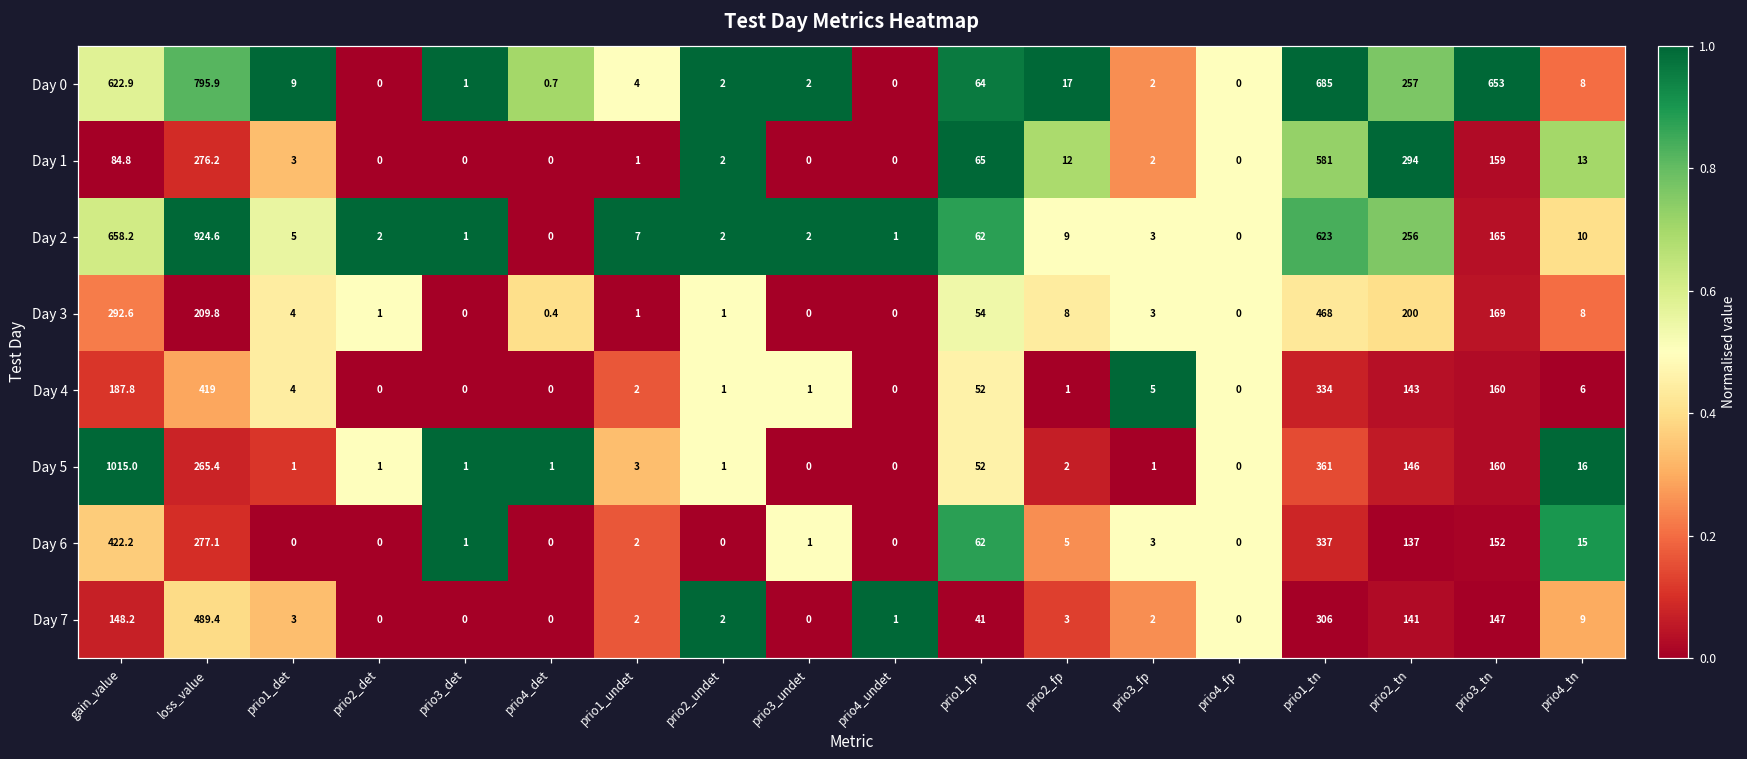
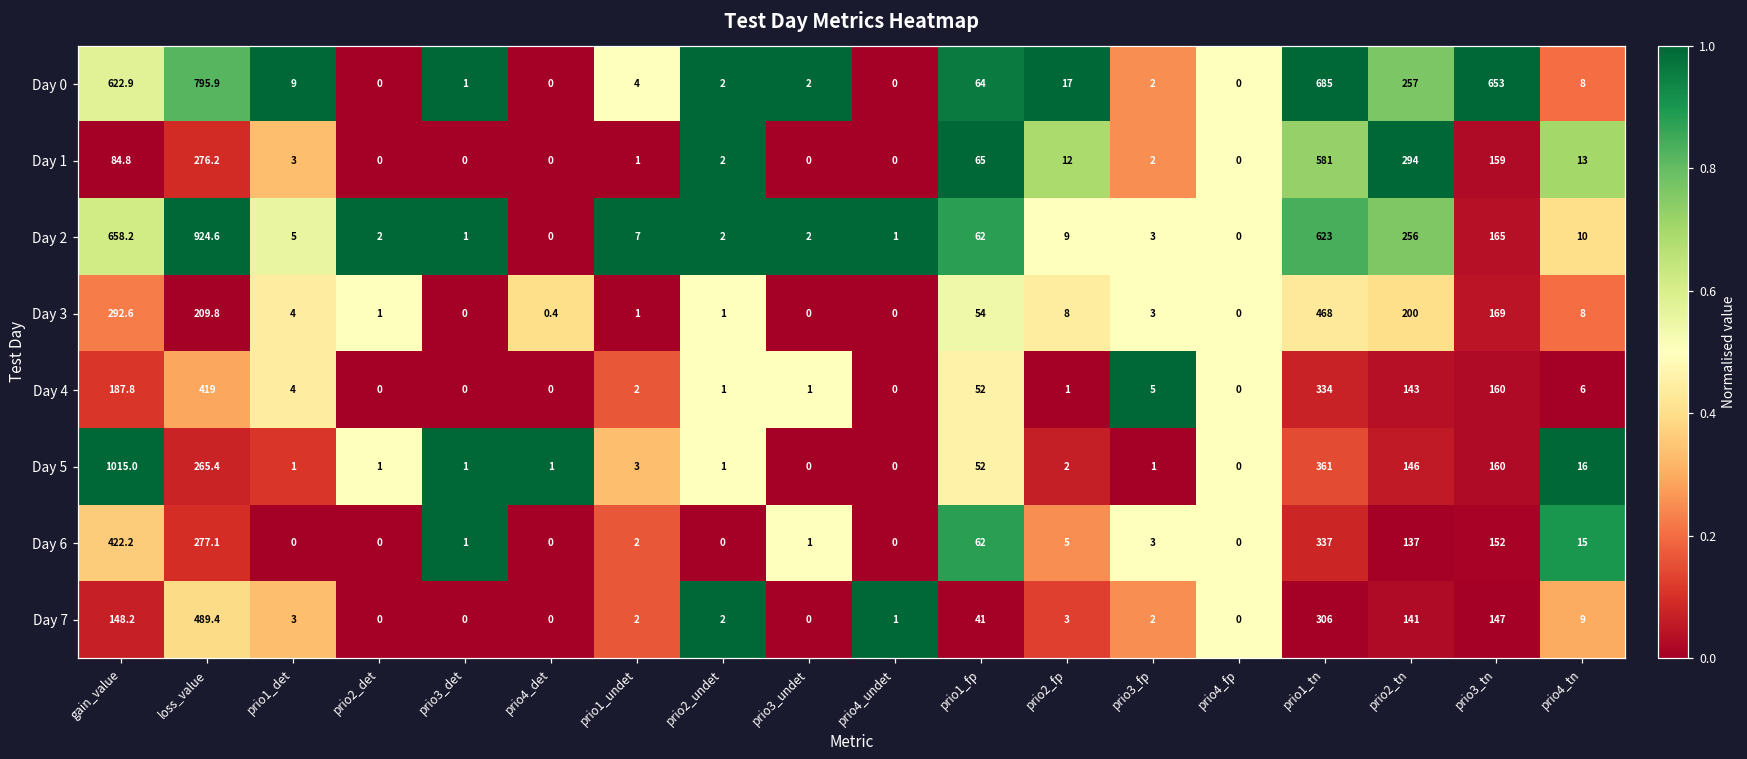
  {
    "Day 0": {
      "gain_value": 622.9,
      "loss_value": 795.9,
      "prio1_det": 9,
      "prio2_det": 0,
      "prio3_det": 1,
-     "prio4_det": 0.7,
+     "prio4_det": 0,
      "prio1_undet": 4,
      "prio2_undet": 2,
      "prio3_undet": 2,
      "prio4_undet": 0,
      "prio1_fp": 64,
      "prio2_fp": 17,
      "prio3_fp": 2,
      "prio4_fp": 0,
      "prio1_tn": 685,
      "prio2_tn": 257,
      "prio3_tn": 653,
      "prio4_tn": 8
    },
    "Day 1": {
      "gain_value": 84.8,
      "loss_value": 276.2,
      "prio1_det": 3,
      "prio2_det": 0,
      "prio3_det": 0,
      "prio4_det": 0,
      "prio1_undet": 1,
      "prio2_undet": 2,
      "prio3_undet": 0,
      "prio4_undet": 0,
      "prio1_fp": 65,
      "prio2_fp": 12,
      "prio3_fp": 2,
      "prio4_fp": 0,
      "prio1_tn": 581,
      "prio2_tn": 294,
      "prio3_tn": 159,
      "prio4_tn": 13
    },
    "Day 2": {
      "gain_value": 658.2,
      "loss_value": 924.6,
      "prio1_det": 5,
      "prio2_det": 2,
      "prio3_det": 1,
      "prio4_det": 0,
      "prio1_undet": 7,
      "prio2_undet": 2,
      "prio3_undet": 2,
      "prio4_undet": 1,
      "prio1_fp": 62,
      "prio2_fp": 9,
      "prio3_fp": 3,
      "prio4_fp": 0,
      "prio1_tn": 623,
      "prio2_tn": 256,
      "prio3_tn": 165,
      "prio4_tn": 10
    },
    "Day 3": {
      "gain_value": 292.6,
      "loss_value": 209.8,
      "prio1_det": 4,
      "prio2_det": 1,
      "prio3_det": 0,
      "prio4_det": 0.4,
      "prio1_undet": 1,
      "prio2_undet": 1,
      "prio3_undet": 0,
      "prio4_undet": 0,
      "prio1_fp": 54,
      "prio2_fp": 8,
      "prio3_fp": 3,
      "prio4_fp": 0,
      "prio1_tn": 468,
      "prio2_tn": 200,
      "prio3_tn": 169,
      "prio4_tn": 8
    },
    "Day 4": {
      "gain_value": 187.8,
      "loss_value": 419,
      "prio1_det": 4,
      "prio2_det": 0,
      "prio3_det": 0,
      "prio4_det": 0,
      "prio1_undet": 2,
      "prio2_undet": 1,
      "prio3_undet": 1,
      "prio4_undet": 0,
      "prio1_fp": 52,
      "prio2_fp": 1,
      "prio3_fp": 5,
      "prio4_fp": 0,
      "prio1_tn": 334,
      "prio2_tn": 143,
      "prio3_tn": 160,
      "prio4_tn": 6
    },
    "Day 5": {
      "gain_value": 1015.0,
      "loss_value": 265.4,
      "prio1_det": 1,
      "prio2_det": 1,
      "prio3_det": 1,
      "prio4_det": 1,
      "prio1_undet": 3,
      "prio2_undet": 1,
      "prio3_undet": 0,
      "prio4_undet": 0,
      "prio1_fp": 52,
      "prio2_fp": 2,
      "prio3_fp": 1,
      "prio4_fp": 0,
      "prio1_tn": 361,
      "prio2_tn": 146,
      "prio3_tn": 160,
      "prio4_tn": 16
    },
    "Day 6": {
      "gain_value": 422.2,
      "loss_value": 277.1,
      "prio1_det": 0,
      "prio2_det": 0,
      "prio3_det": 1,
      "prio4_det": 0,
      "prio1_undet": 2,
      "prio2_undet": 0,
      "prio3_undet": 1,
      "prio4_undet": 0,
      "prio1_fp": 62,
      "prio2_fp": 5,
      "prio3_fp": 3,
      "prio4_fp": 0,
      "prio1_tn": 337,
      "prio2_tn": 137,
      "prio3_tn": 152,
      "prio4_tn": 15
    },
    "Day 7": {
      "gain_value": 148.2,
      "loss_value": 489.4,
      "prio1_det": 3,
      "prio2_det": 0,
      "prio3_det": 0,
      "prio4_det": 0,
      "prio1_undet": 2,
      "prio2_undet": 2,
      "prio3_undet": 0,
      "prio4_undet": 1,
      "prio1_fp": 41,
      "prio2_fp": 3,
      "prio3_fp": 2,
      "prio4_fp": 0,
      "prio1_tn": 306,
      "prio2_tn": 141,
      "prio3_tn": 147,
      "prio4_tn": 9
    }
  }
